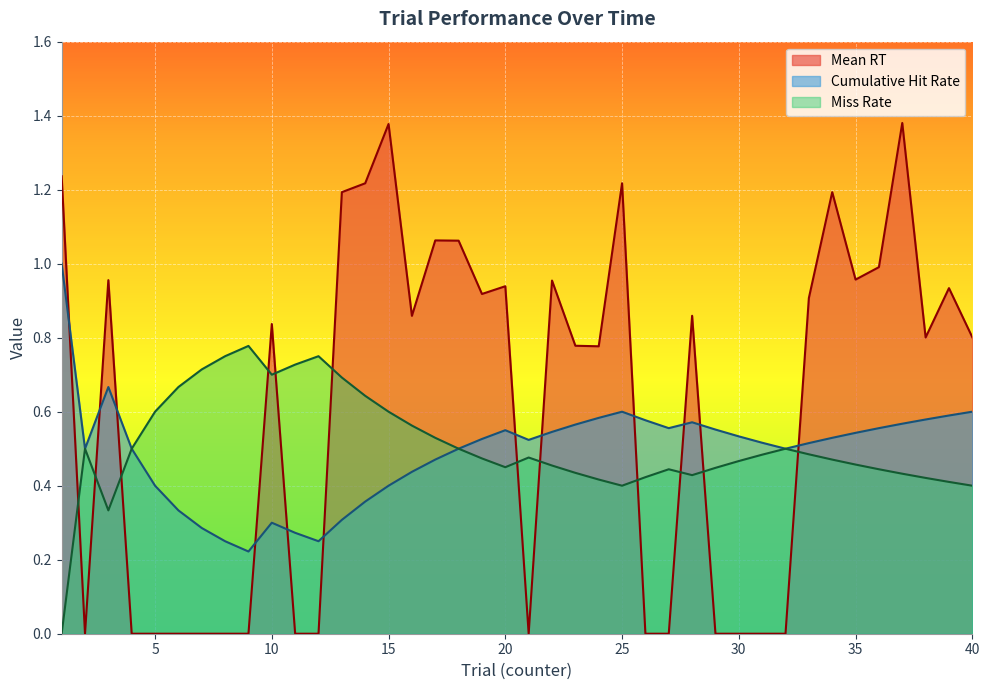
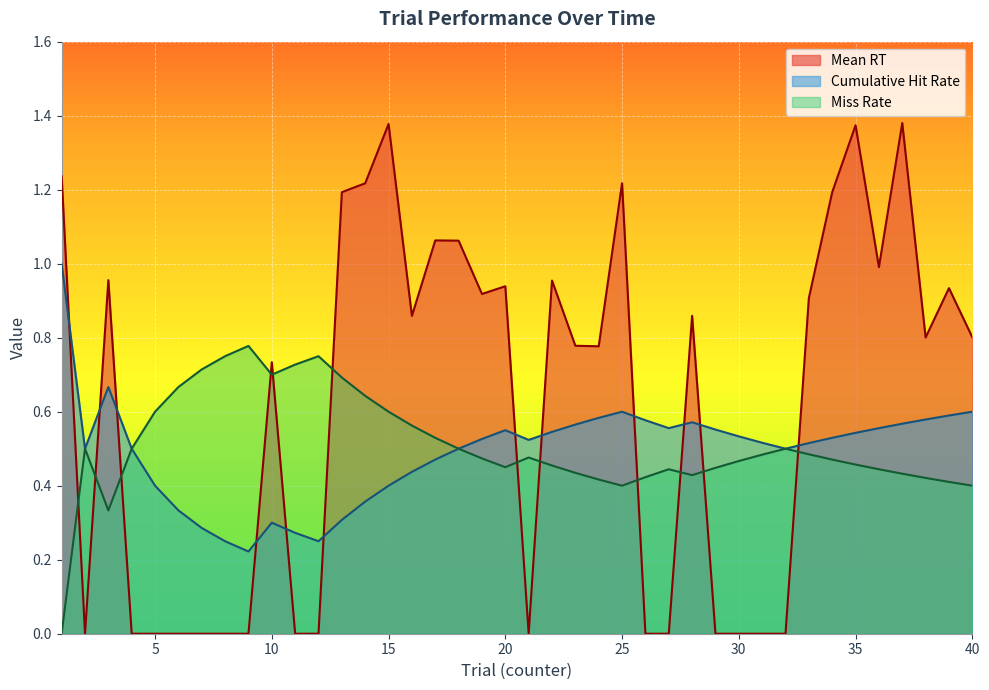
  {
    "Mean RT": {
      "5": 0.00,
-     "10": 0.84,
+     "10": 0.73,
      "15": 1.38,
      "20": 0.94,
      "25": 1.22,
      "30": 0.00,
-     "35": 0.96,
+     "35": 1.37,
      "40": 0.80
    },
    "Cumulative Hit Rate": {
      "5": 0.40,
      "10": 0.30,
      "15": 0.40,
      "20": 0.55,
      "25": 0.60,
      "30": 0.53,
      "35": 0.54,
      "40": 0.60
    },
    "Miss Rate": {
      "5": 0.60,
      "10": 0.70,
      "15": 0.60,
      "20": 0.45,
      "25": 0.40,
      "30": 0.47,
      "35": 0.46,
      "40": 0.40
    }
  }
